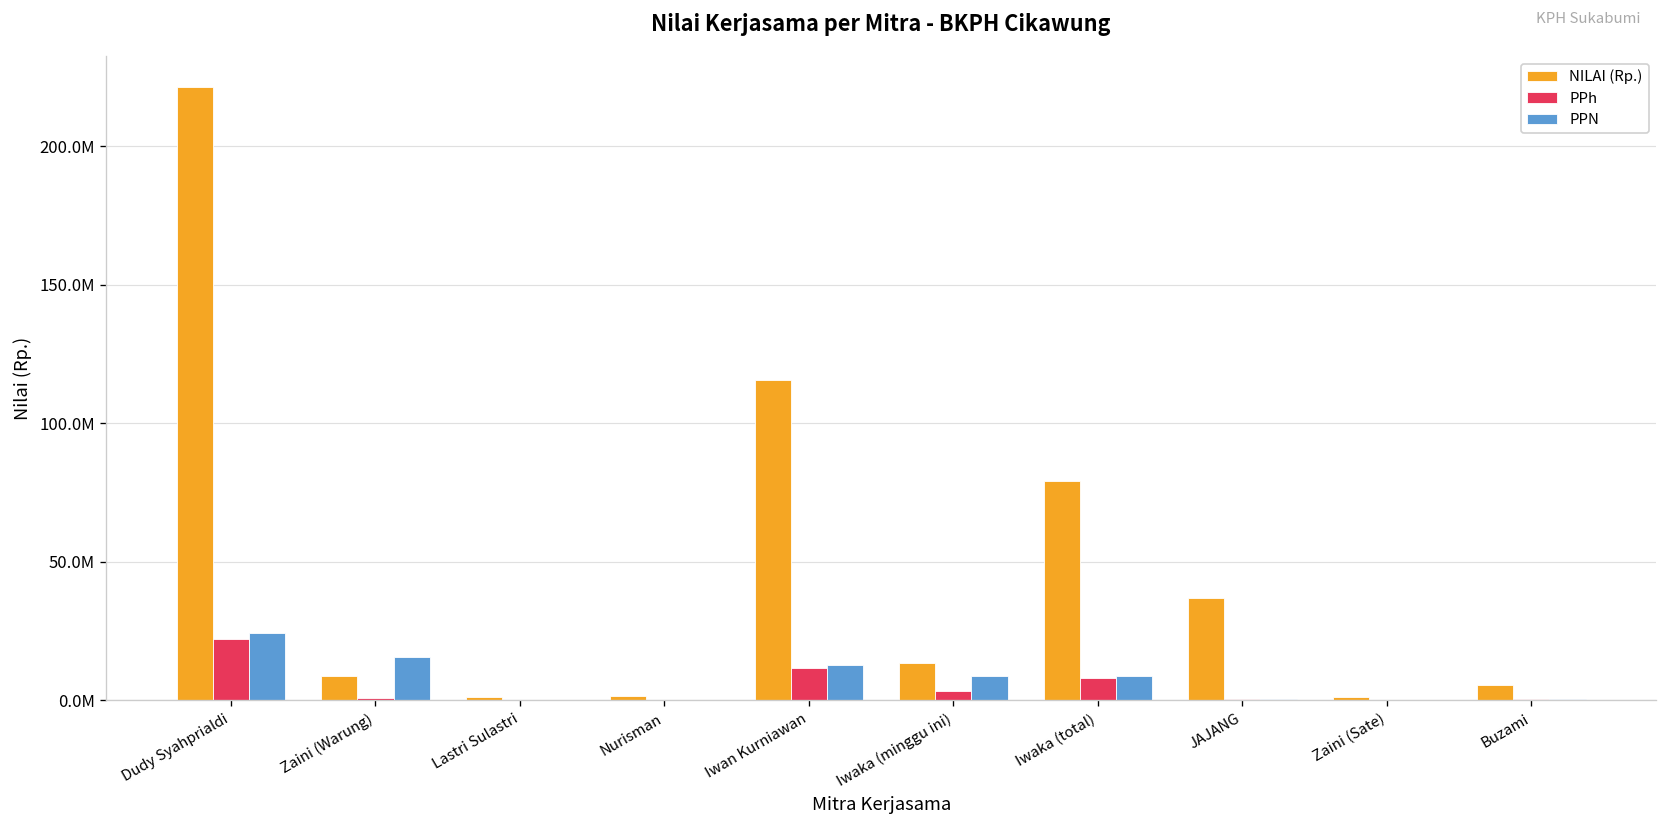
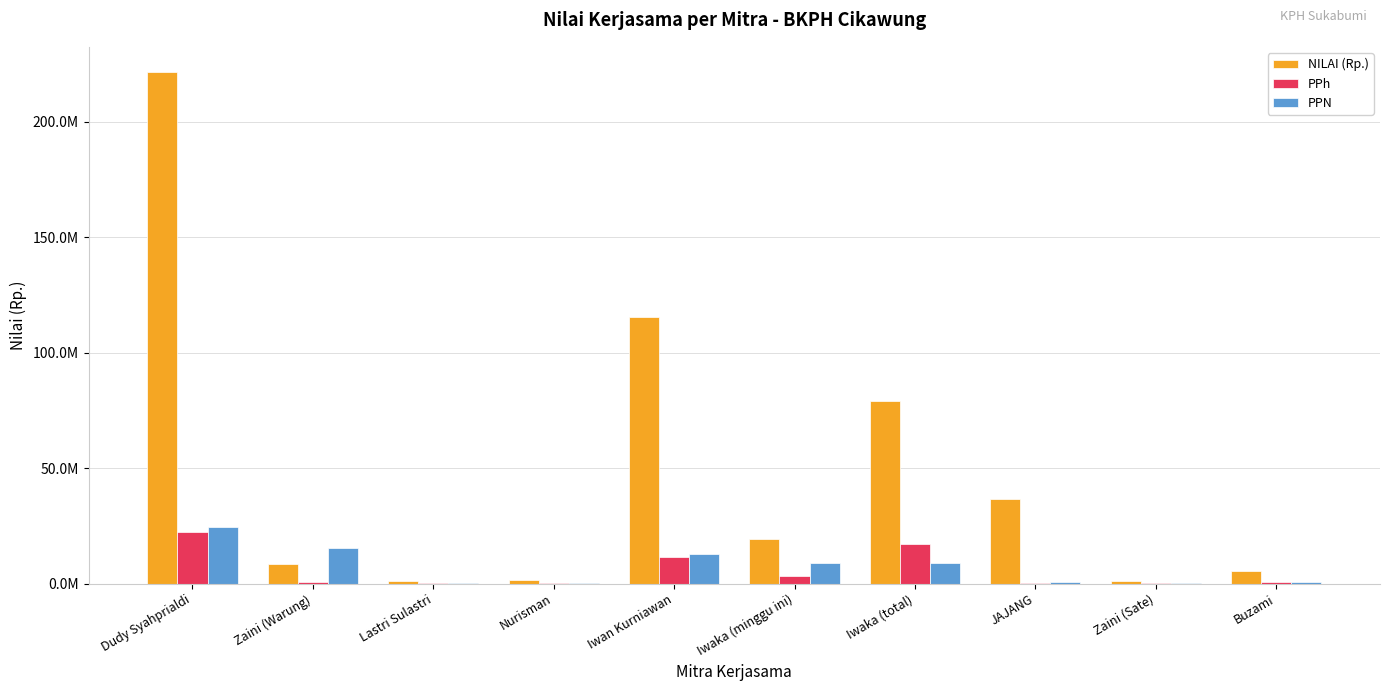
  {
    "NILAI (Rp.)": {
      "Dudy Syahprialdi": 221000000,
      "Zaini (Warung)": 9000000,
      "Nurisman": 2000000,
      "Iwan Kurniawan": 116000000,
-     "Iwaka (minggu ini)": 14000000,
+     "Iwaka (minggu ini)": 19000000,
      "Iwaka (total)": 79000000,
      "JAJANG": 37000000,
      "Zaini (Sate)": 1000000,
      "Buzami": 5000000
    },
    "PPh": {
      "Dudy Syahprialdi": 22000000,
      "Iwan Kurniawan": 12000000,
      "Iwaka (minggu ini)": 3000000,
-     "Iwaka (total)": 8000000
+     "Iwaka (total)": 17000000
    },
    "PPN": {
      "Dudy Syahprialdi": 24000000,
      "Zaini (Warung)": 15000000,
      "Iwan Kurniawan": 13000000,
      "Iwaka (minggu ini)": 9000000,
      "Iwaka (total)": 9000000
    }
  }
